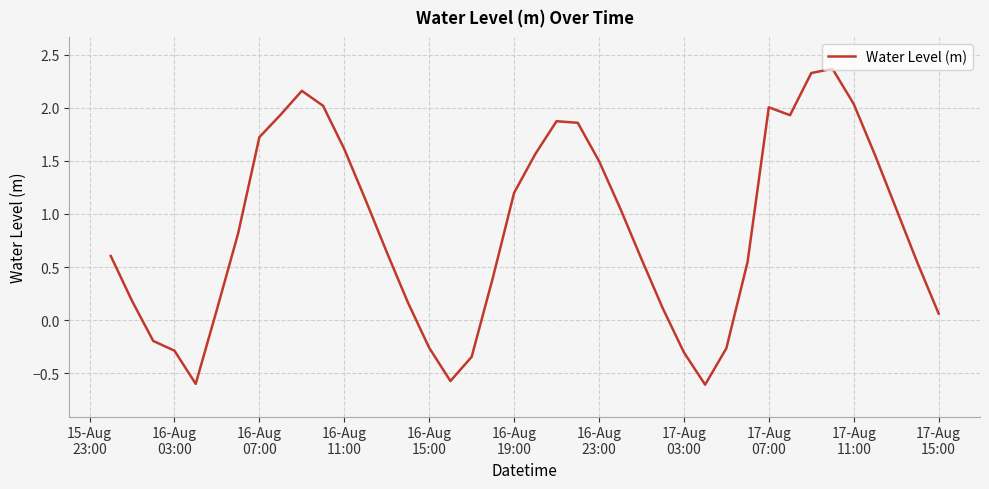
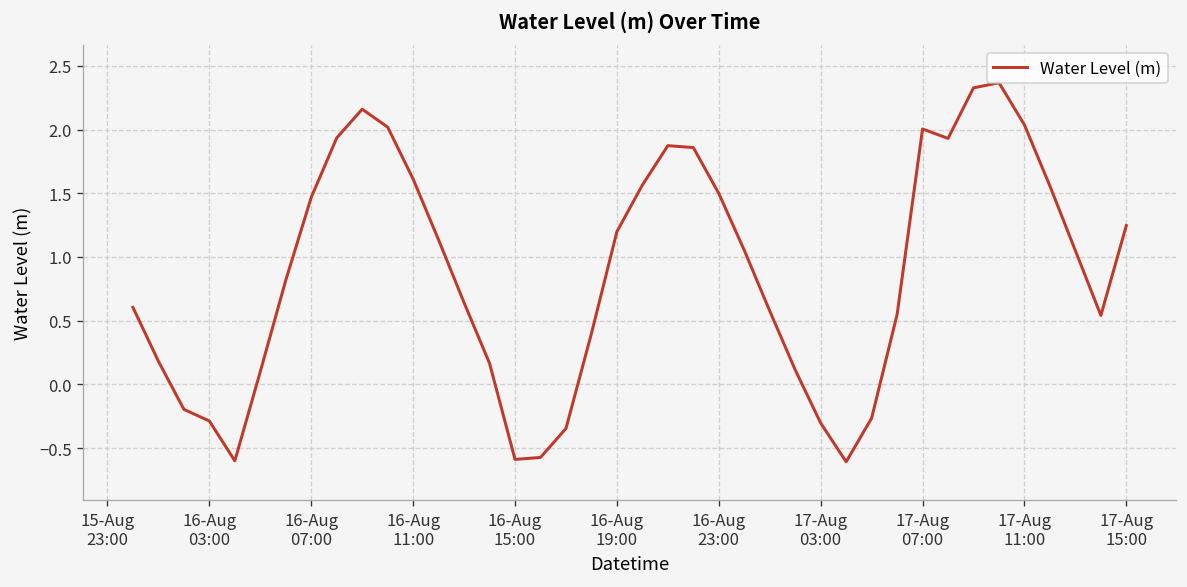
  {
    "16-Aug 03:00": -0.29,
-   "16-Aug 07:00": 1.72,
+   "16-Aug 07:00": 1.47,
    "16-Aug 11:00": 1.61,
-   "16-Aug 15:00": -0.26,
+   "16-Aug 15:00": -0.59,
    "16-Aug 19:00": 1.20,
    "16-Aug 23:00": 1.50,
    "17-Aug 03:00": -0.30,
    "17-Aug 07:00": 2.01,
    "17-Aug 11:00": 2.04,
-   "17-Aug 15:00": 0.06
+   "17-Aug 15:00": 1.25
  }
